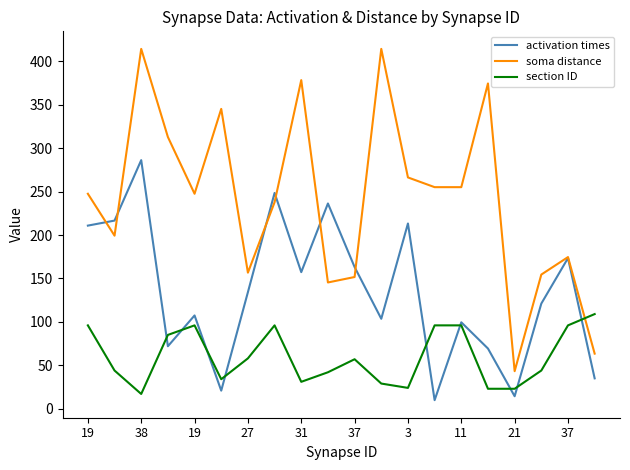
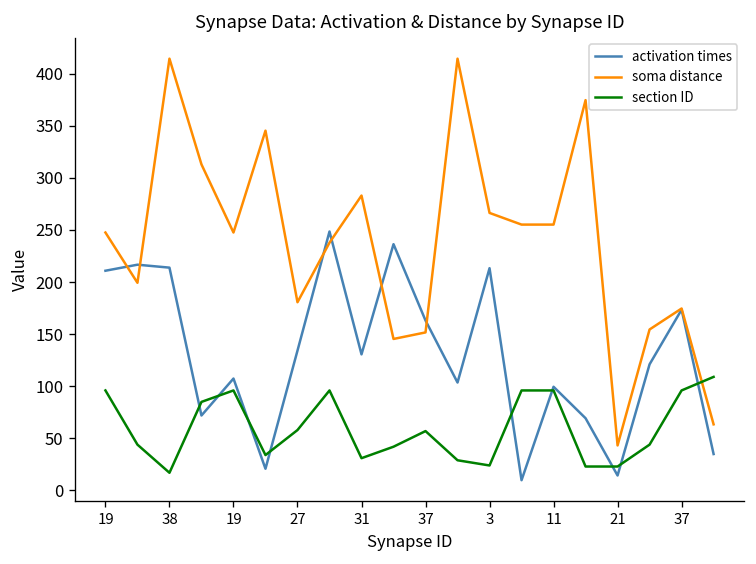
  {
    "activation times": {
-     "38": 290,
+     "38": 210,
      "27": 130,
-     "31": 160,
+     "31": 130,
      "21": 10
    },
    "soma distance": {
      "38": 410,
-     "27": 160,
-     "31": 380,
+     "27": 180,
+     "31": 280,
      "21": 40
    },
    "section ID": {
      "38": 20,
      "27": 60,
      "31": 30,
      "21": 20
    }
  }
